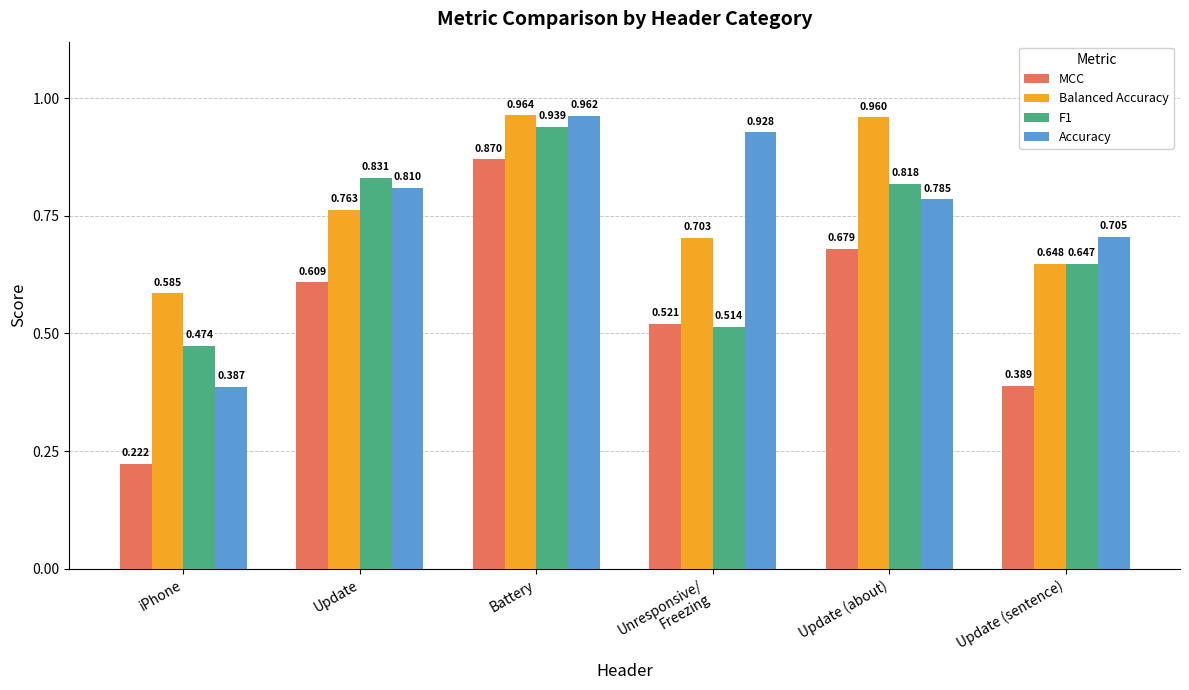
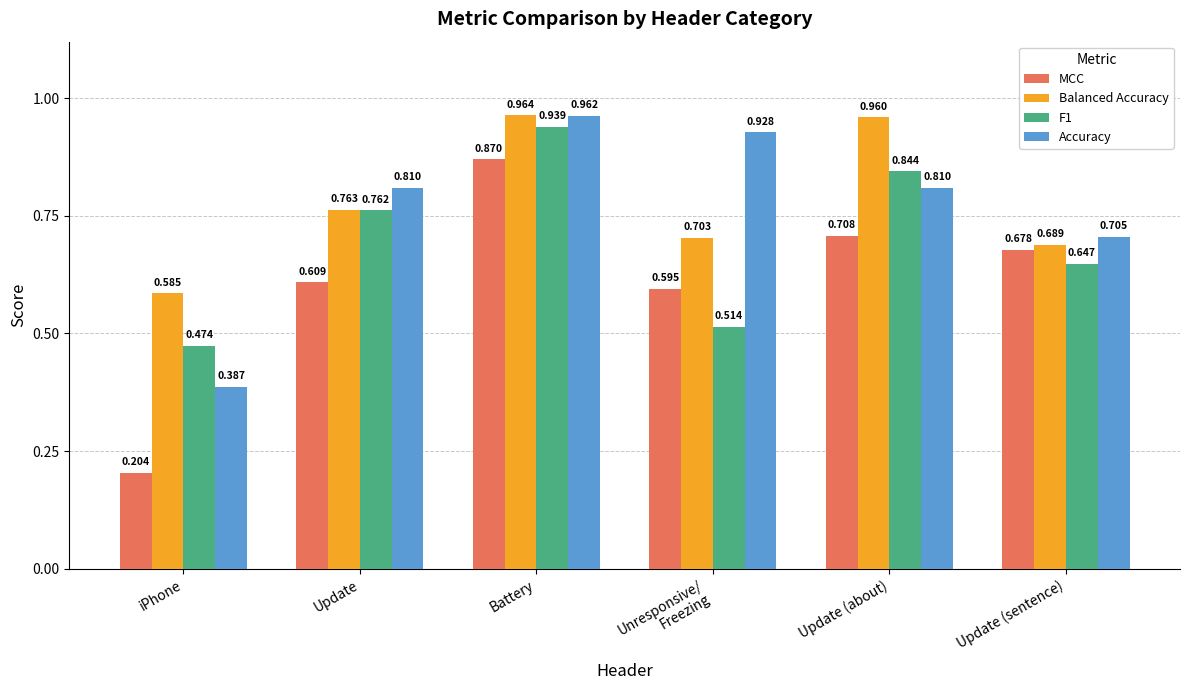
  {
    "MCC": {
-     "iPhone": 0.222,
+     "iPhone": 0.204,
      "Update": 0.609,
      "Battery": 0.870,
-     "Unresponsive/ Freezing": 0.521,
-     "Update (about)": 0.679,
-     "Update (sentence)": 0.389
+     "Unresponsive/ Freezing": 0.595,
+     "Update (about)": 0.708,
+     "Update (sentence)": 0.678
    },
    "Balanced Accuracy": {
      "iPhone": 0.585,
      "Update": 0.763,
      "Battery": 0.964,
      "Unresponsive/ Freezing": 0.703,
      "Update (about)": 0.960,
-     "Update (sentence)": 0.648
+     "Update (sentence)": 0.689
    },
    "F1": {
      "iPhone": 0.474,
-     "Update": 0.831,
+     "Update": 0.762,
      "Battery": 0.939,
      "Unresponsive/ Freezing": 0.514,
-     "Update (about)": 0.818,
+     "Update (about)": 0.844,
      "Update (sentence)": 0.647
    },
    "Accuracy": {
      "iPhone": 0.387,
      "Update": 0.810,
      "Battery": 0.962,
      "Unresponsive/ Freezing": 0.928,
-     "Update (about)": 0.785,
+     "Update (about)": 0.810,
      "Update (sentence)": 0.705
    }
  }
